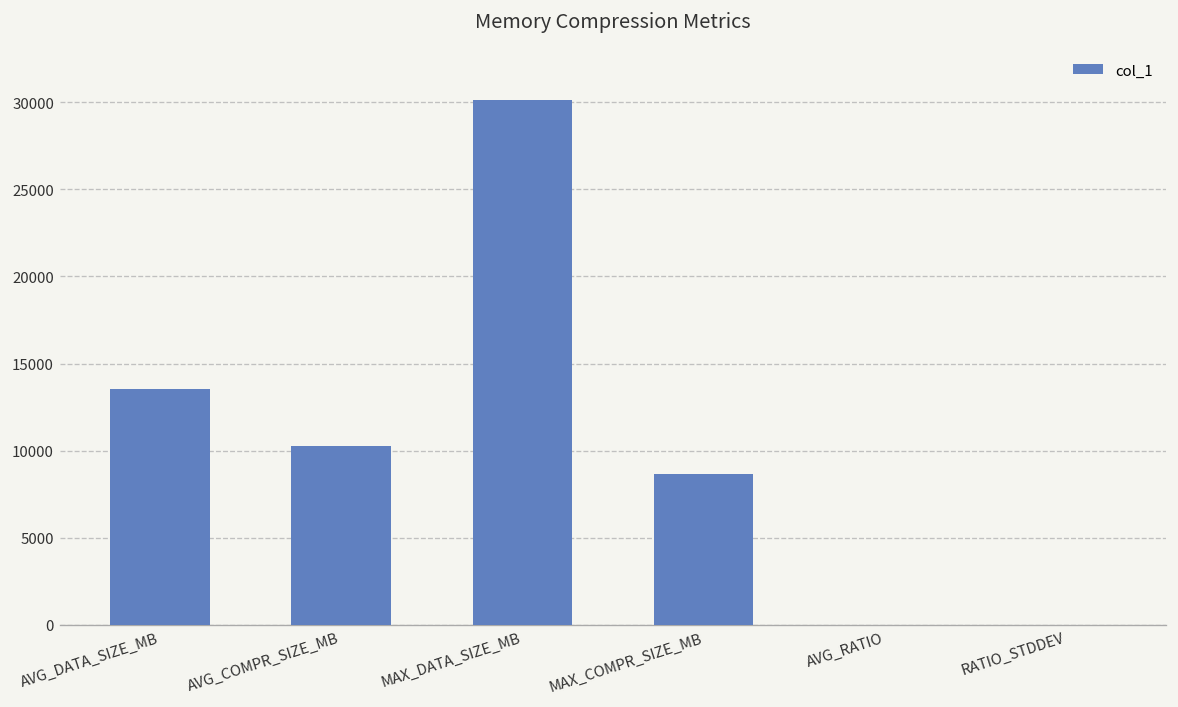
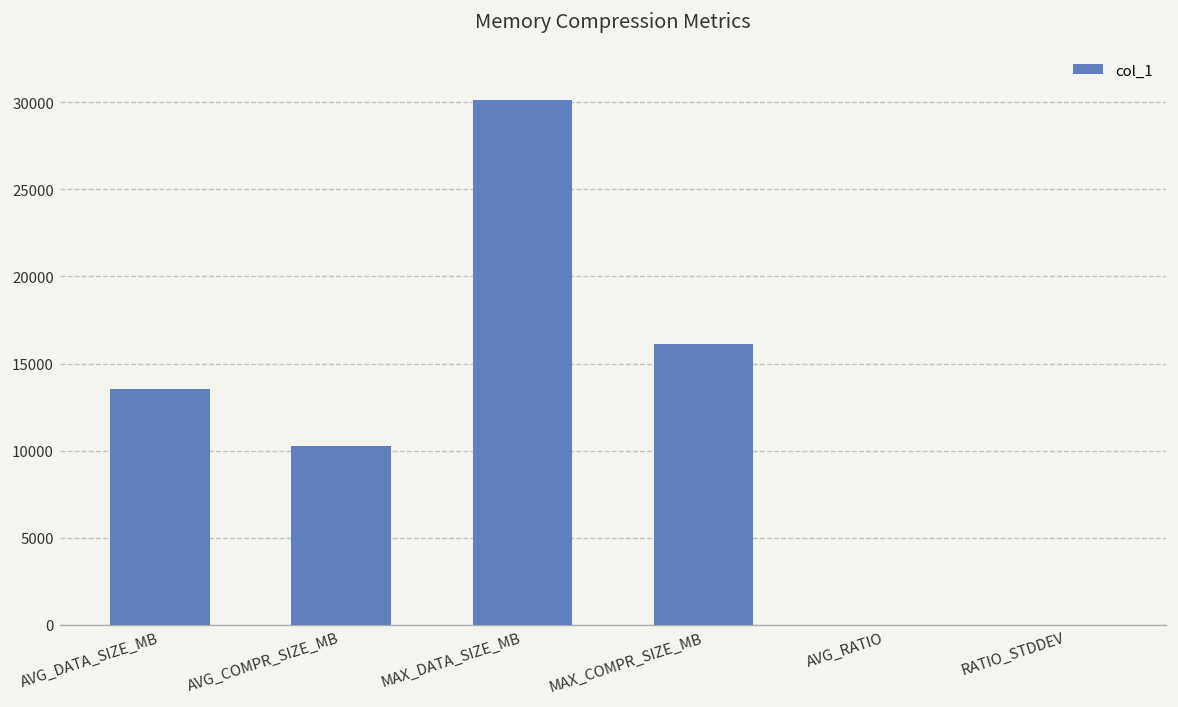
  {
    "AVG_DATA_SIZE_MB": 13600,
    "AVG_COMPR_SIZE_MB": 10300,
    "MAX_DATA_SIZE_MB": 30100,
-   "MAX_COMPR_SIZE_MB": 8700
+   "MAX_COMPR_SIZE_MB": 16100
  }
